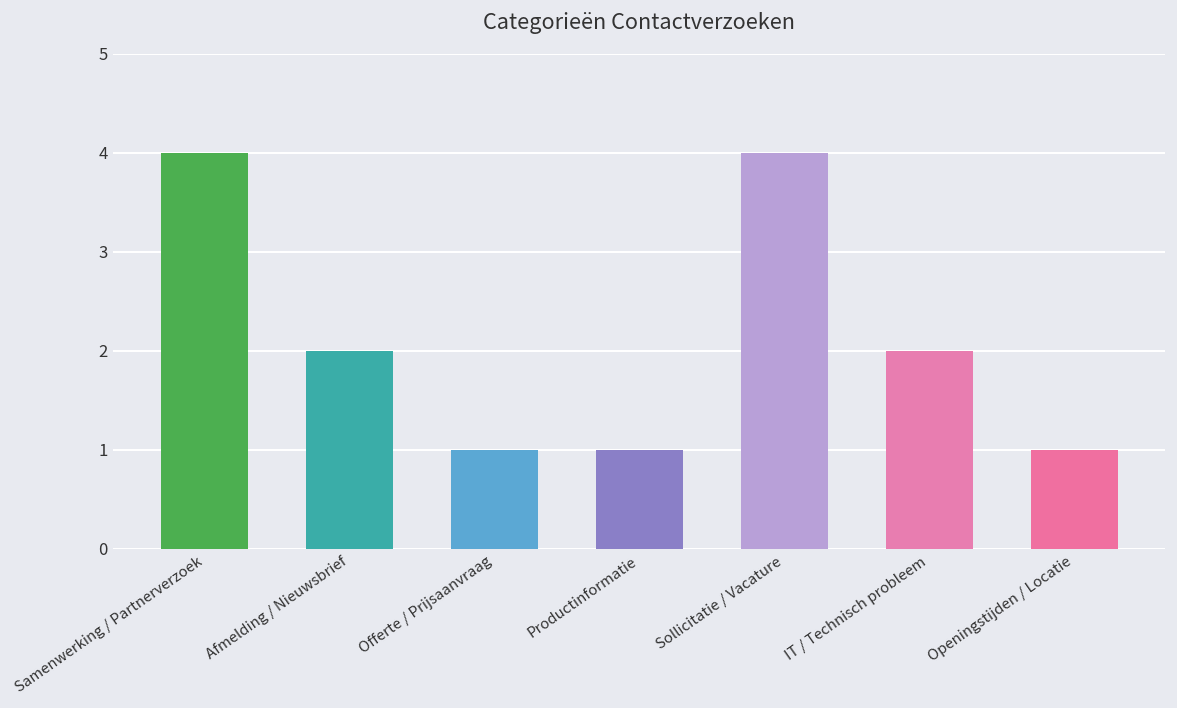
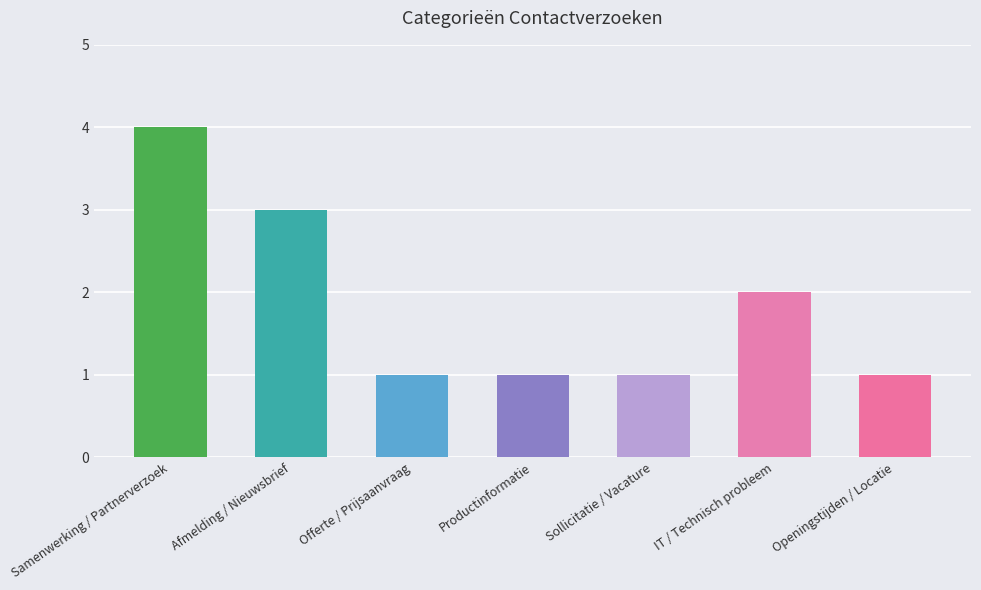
  {
    "Samenwerking / Partnerverzoek": 4,
-   "Afmelding / Nieuwsbrief": 2,
+   "Afmelding / Nieuwsbrief": 3,
    "Offerte / Prijsaanvraag": 1,
    "Productinformatie": 1,
-   "Sollicitatie / Vacature": 4,
+   "Sollicitatie / Vacature": 1,
    "IT / Technisch probleem": 2,
    "Openingstijden / Locatie": 1
  }
